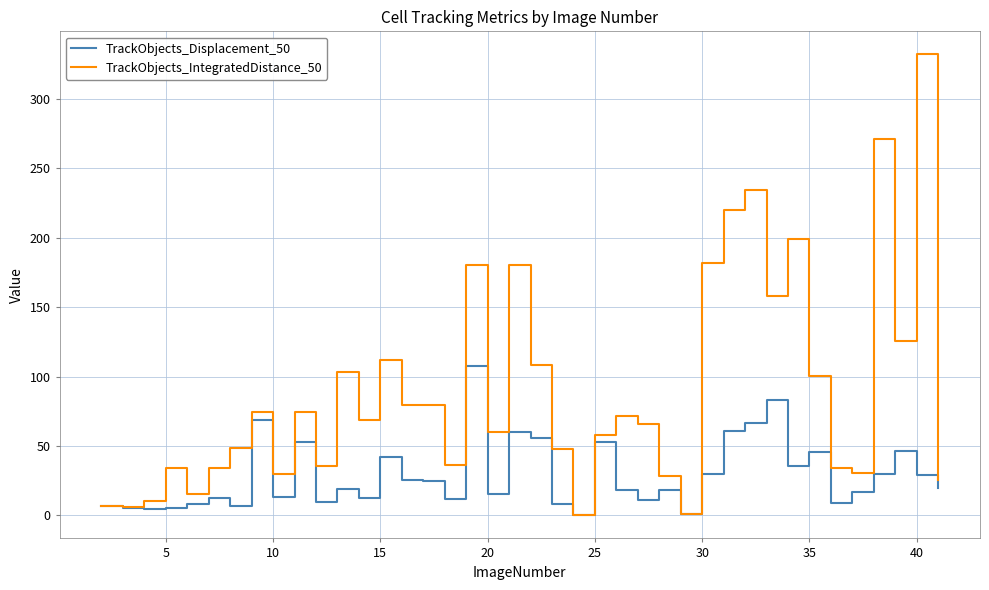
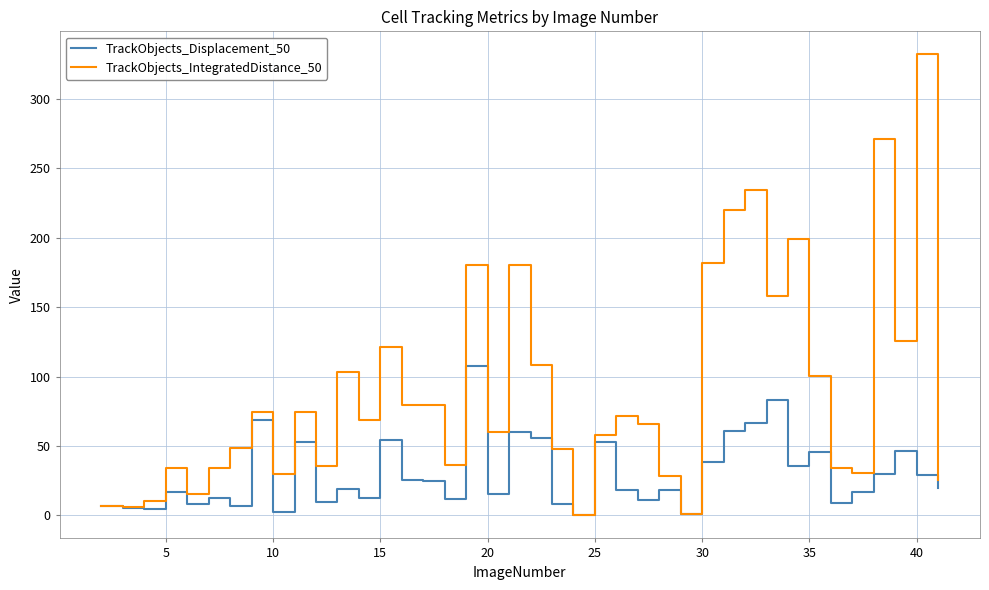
  {
    "TrackObjects_Displacement_50": {
-     "5": 5,
-     "10": 13,
-     "15": 42,
+     "5": 17,
+     "10": 2,
+     "15": 54,
      "20": 15,
      "25": 53,
-     "30": 30,
+     "30": 38,
      "35": 46,
      "40": 29
    },
    "TrackObjects_IntegratedDistance_50": {
      "5": 34,
      "10": 30,
-     "15": 112,
+     "15": 121,
      "20": 60,
      "25": 58,
      "30": 182,
      "35": 100,
      "40": 332
    }
  }
